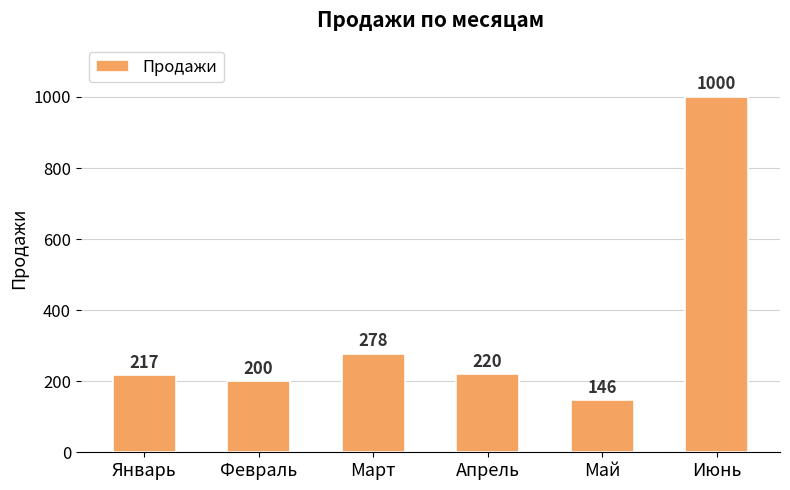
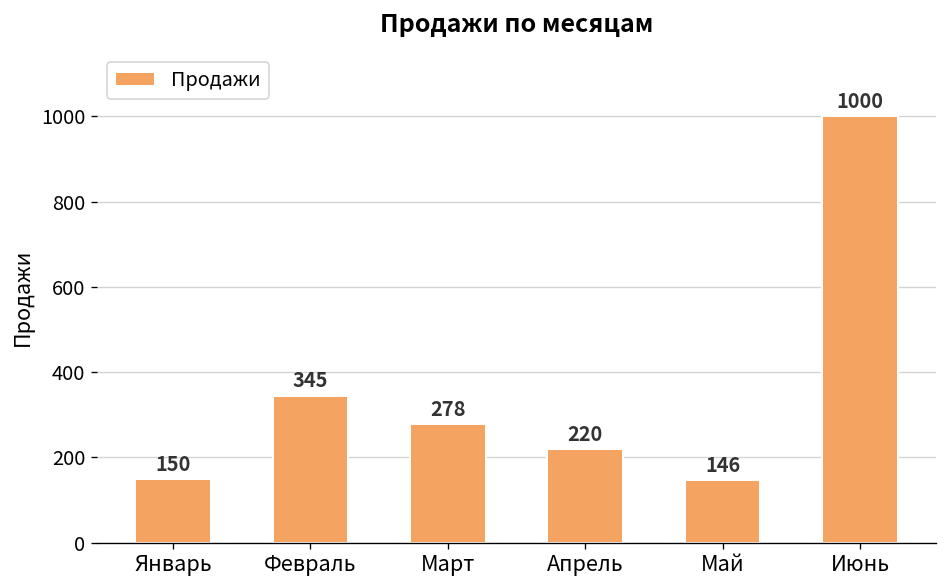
  {
-   "Январь": 217,
-   "Февраль": 200,
+   "Январь": 150,
+   "Февраль": 345,
    "Март": 278,
    "Апрель": 220,
    "Май": 146,
    "Июнь": 1000
  }
